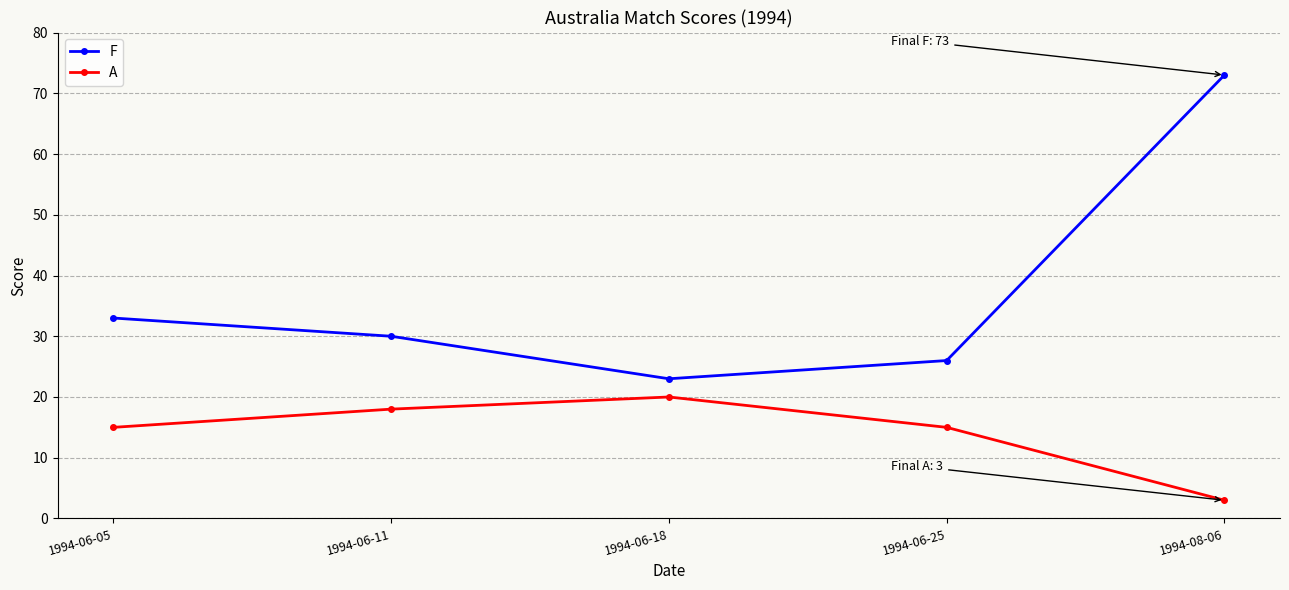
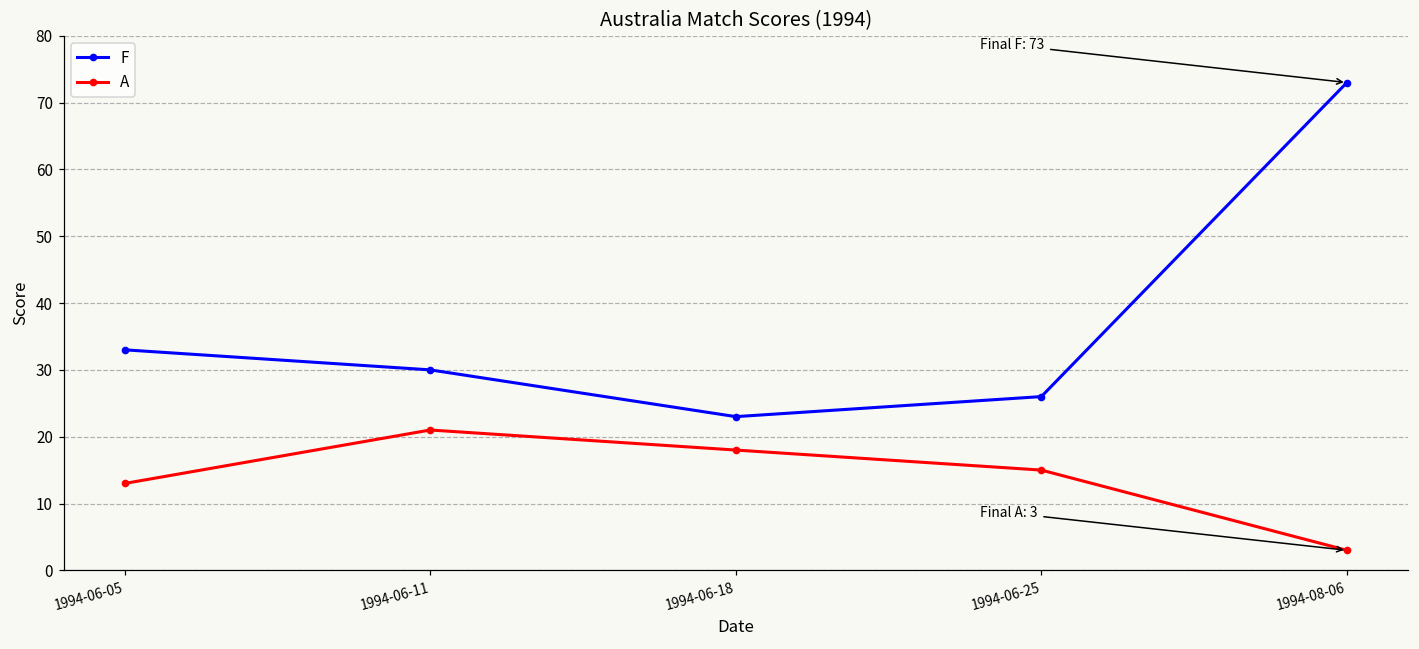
  {
    "F": {
      "1994-08-06": 73
    },
    "A": {
-     "1994-06-05": 15,
-     "1994-06-11": 18,
-     "1994-06-18": 20,
+     "1994-06-05": 13,
+     "1994-06-11": 21,
+     "1994-06-18": 18,
      "1994-06-25": 15
    }
  }
